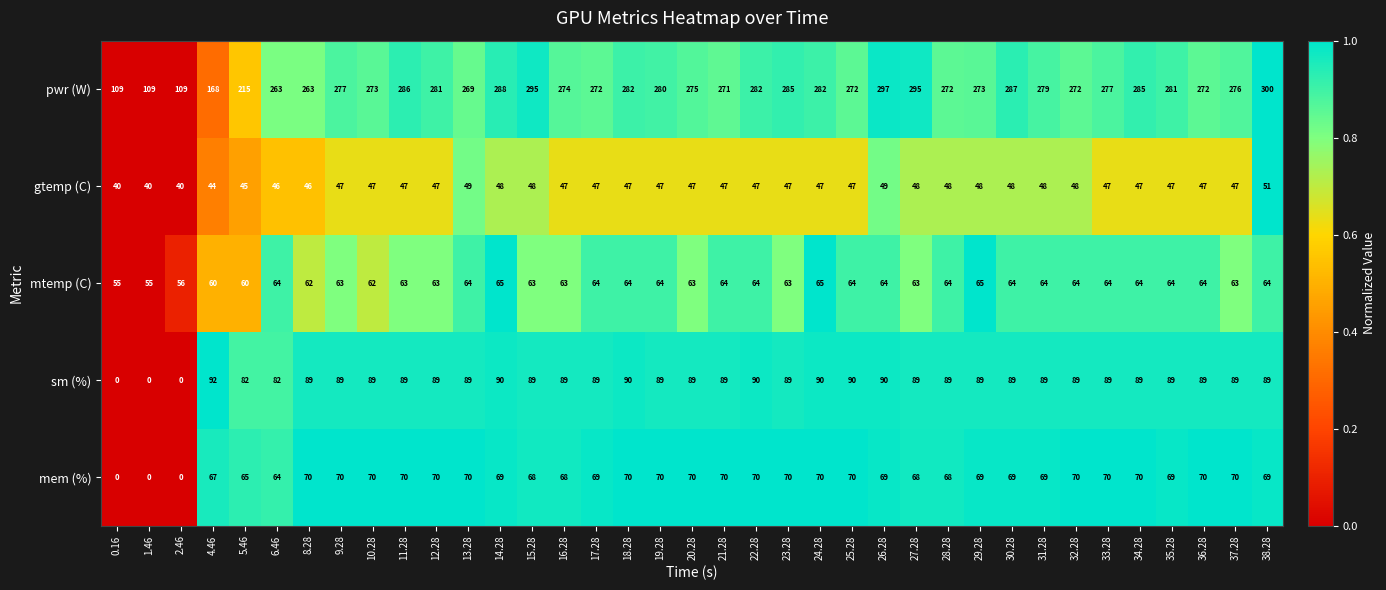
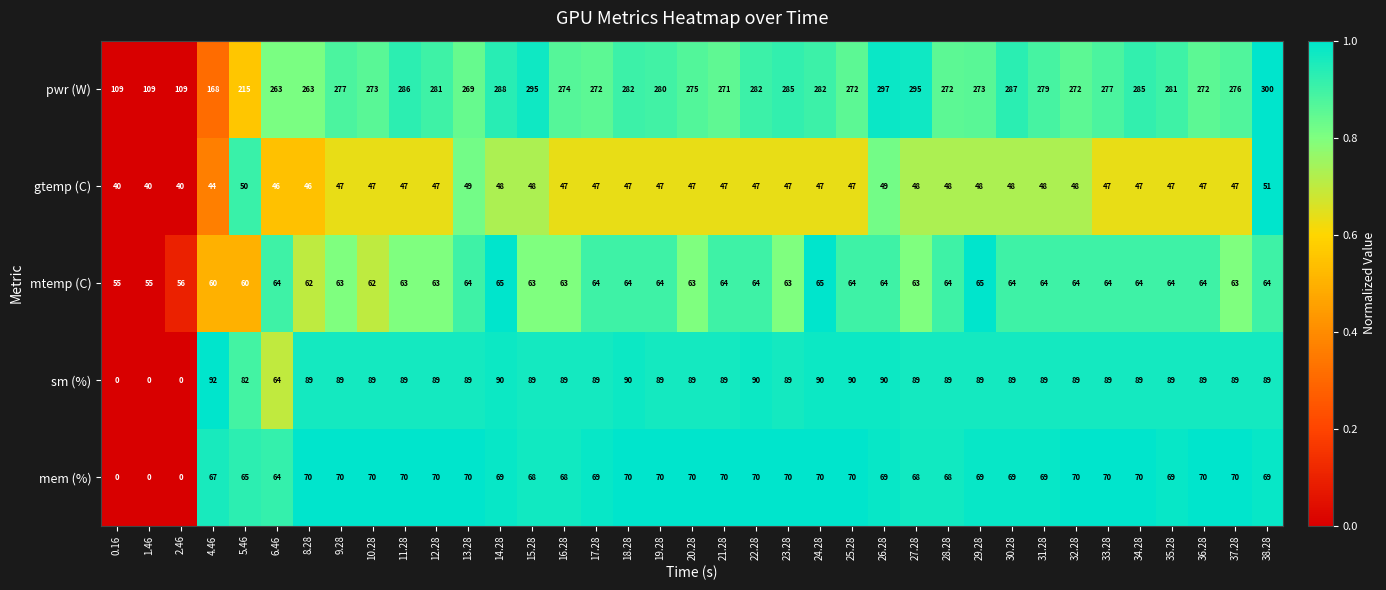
  {
    "pwr (W)": {
      "0.16": 109,
      "1.46": 109,
      "2.46": 109,
      "4.46": 168,
      "5.46": 215,
      "6.46": 263,
      "8.28": 263,
      "9.28": 277,
      "10.28": 273,
      "11.28": 286,
      "12.28": 281,
      "13.28": 269,
      "14.28": 288,
      "15.28": 295,
      "16.28": 274,
      "17.28": 272,
      "18.28": 282,
      "19.28": 280,
      "20.28": 275,
      "21.28": 271,
      "22.28": 282,
      "23.28": 285,
      "24.28": 282,
      "25.28": 272,
      "26.28": 297,
      "27.28": 295,
      "28.28": 272,
      "29.28": 273,
      "30.28": 287,
      "31.28": 279,
      "32.28": 272,
      "33.28": 277,
      "34.28": 285,
      "35.28": 281,
      "36.28": 272,
      "37.28": 276,
      "38.28": 300
    },
    "gtemp (C)": {
      "0.16": 40,
      "1.46": 40,
      "2.46": 40,
      "4.46": 44,
-     "5.46": 45,
+     "5.46": 50,
      "6.46": 46,
      "8.28": 46,
      "9.28": 47,
      "10.28": 47,
      "11.28": 47,
      "12.28": 47,
      "13.28": 49,
      "14.28": 48,
      "15.28": 48,
      "16.28": 47,
      "17.28": 47,
      "18.28": 47,
      "19.28": 47,
      "20.28": 47,
      "21.28": 47,
      "22.28": 47,
      "23.28": 47,
      "24.28": 47,
      "25.28": 47,
      "26.28": 49,
      "27.28": 48,
      "28.28": 48,
      "29.28": 48,
      "30.28": 48,
      "31.28": 48,
      "32.28": 48,
      "33.28": 47,
      "34.28": 47,
      "35.28": 47,
      "36.28": 47,
      "37.28": 47,
      "38.28": 51
    },
    "mtemp (C)": {
      "0.16": 55,
      "1.46": 55,
      "2.46": 56,
      "4.46": 60,
      "5.46": 60,
      "6.46": 64,
      "8.28": 62,
      "9.28": 63,
      "10.28": 62,
      "11.28": 63,
      "12.28": 63,
      "13.28": 64,
      "14.28": 65,
      "15.28": 63,
      "16.28": 63,
      "17.28": 64,
      "18.28": 64,
      "19.28": 64,
      "20.28": 63,
      "21.28": 64,
      "22.28": 64,
      "23.28": 63,
      "24.28": 65,
      "25.28": 64,
      "26.28": 64,
      "27.28": 63,
      "28.28": 64,
      "29.28": 65,
      "30.28": 64,
      "31.28": 64,
      "32.28": 64,
      "33.28": 64,
      "34.28": 64,
      "35.28": 64,
      "36.28": 64,
      "37.28": 63,
      "38.28": 64
    },
    "sm (%)": {
      "0.16": 0,
      "1.46": 0,
      "2.46": 0,
      "4.46": 92,
      "5.46": 82,
-     "6.46": 82,
+     "6.46": 64,
      "8.28": 89,
      "9.28": 89,
      "10.28": 89,
      "11.28": 89,
      "12.28": 89,
      "13.28": 89,
      "14.28": 90,
      "15.28": 89,
      "16.28": 89,
      "17.28": 89,
      "18.28": 90,
      "19.28": 89,
      "20.28": 89,
      "21.28": 89,
      "22.28": 90,
      "23.28": 89,
      "24.28": 90,
      "25.28": 90,
      "26.28": 90,
      "27.28": 89,
      "28.28": 89,
      "29.28": 89,
      "30.28": 89,
      "31.28": 89,
      "32.28": 89,
      "33.28": 89,
      "34.28": 89,
      "35.28": 89,
      "36.28": 89,
      "37.28": 89,
      "38.28": 89
    },
    "mem (%)": {
      "0.16": 0,
      "1.46": 0,
      "2.46": 0,
      "4.46": 67,
      "5.46": 65,
      "6.46": 64,
      "8.28": 70,
      "9.28": 70,
      "10.28": 70,
      "11.28": 70,
      "12.28": 70,
      "13.28": 70,
      "14.28": 69,
      "15.28": 68,
      "16.28": 68,
      "17.28": 69,
      "18.28": 70,
      "19.28": 70,
      "20.28": 70,
      "21.28": 70,
      "22.28": 70,
      "23.28": 70,
      "24.28": 70,
      "25.28": 70,
      "26.28": 69,
      "27.28": 68,
      "28.28": 68,
      "29.28": 69,
      "30.28": 69,
      "31.28": 69,
      "32.28": 70,
      "33.28": 70,
      "34.28": 70,
      "35.28": 69,
      "36.28": 70,
      "37.28": 70,
      "38.28": 69
    }
  }
